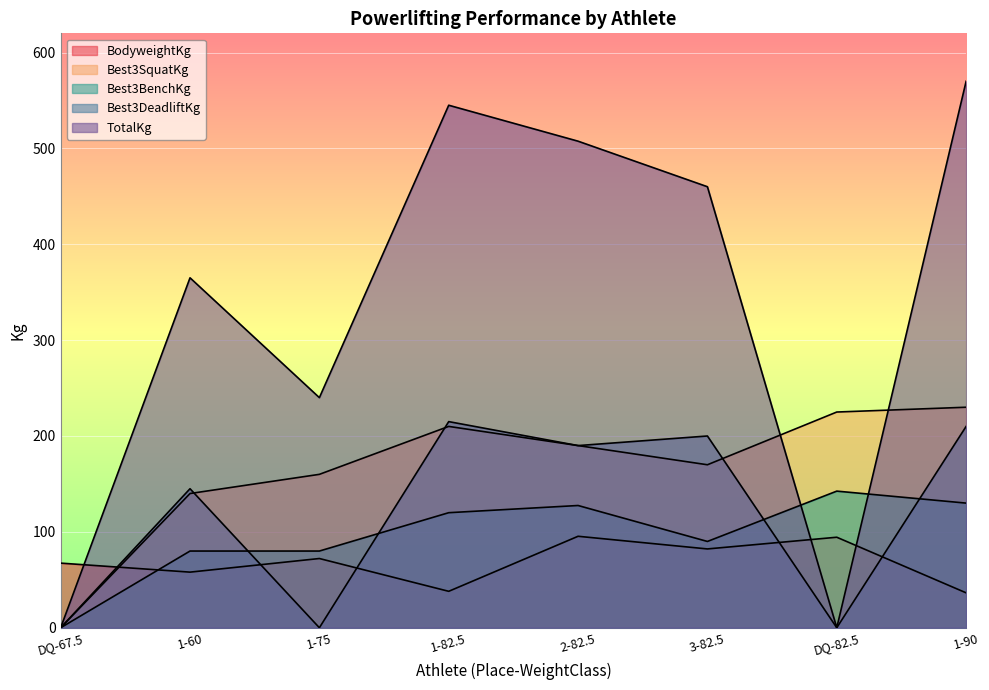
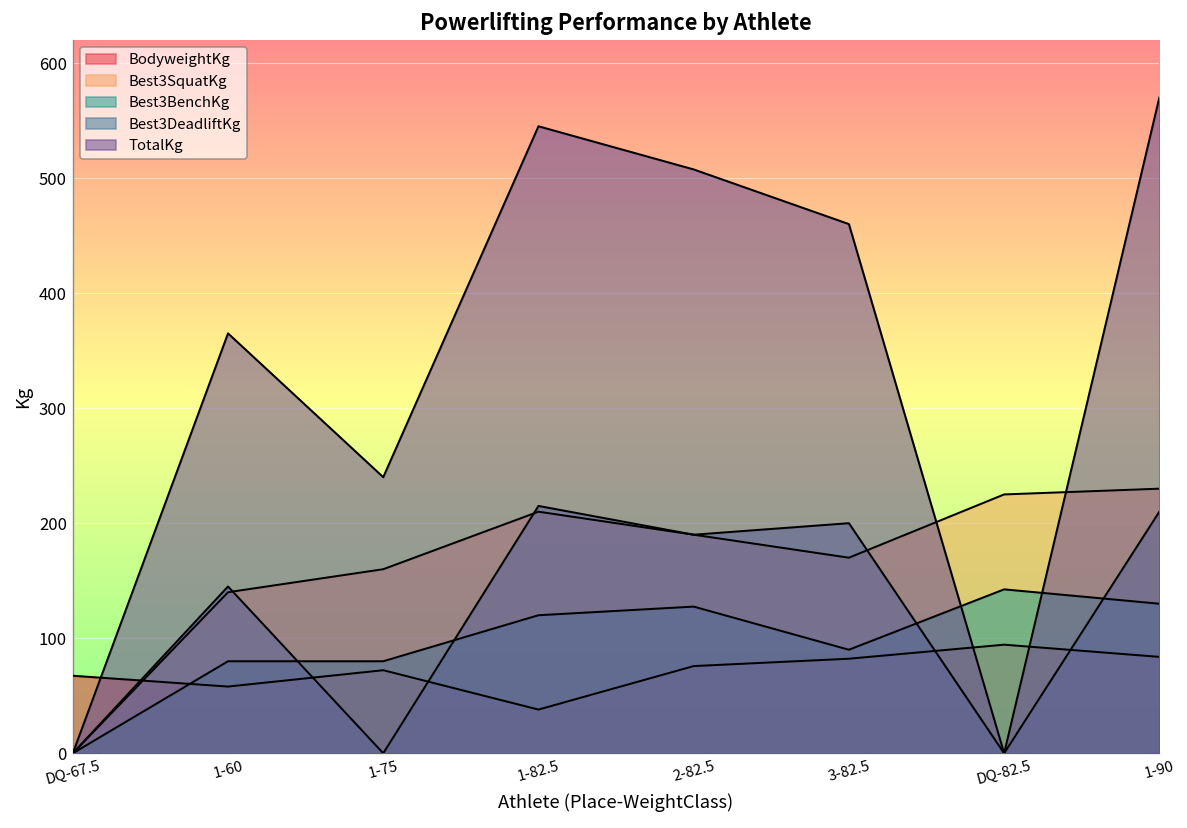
  {
    "BodyweightKg": {
      "DQ-67.5": 70,
      "1-60": 60,
      "1-75": 70,
      "1-82.5": 40,
-     "2-82.5": 100,
+     "2-82.5": 80,
      "3-82.5": 80,
      "DQ-82.5": 90,
-     "1-90": 40
+     "1-90": 80
    },
    "Best3SquatKg": {
      "1-60": 140,
      "1-75": 160,
      "1-82.5": 210,
      "3-82.5": 170,
      "DQ-82.5": 230,
      "1-90": 230
    }
  }
